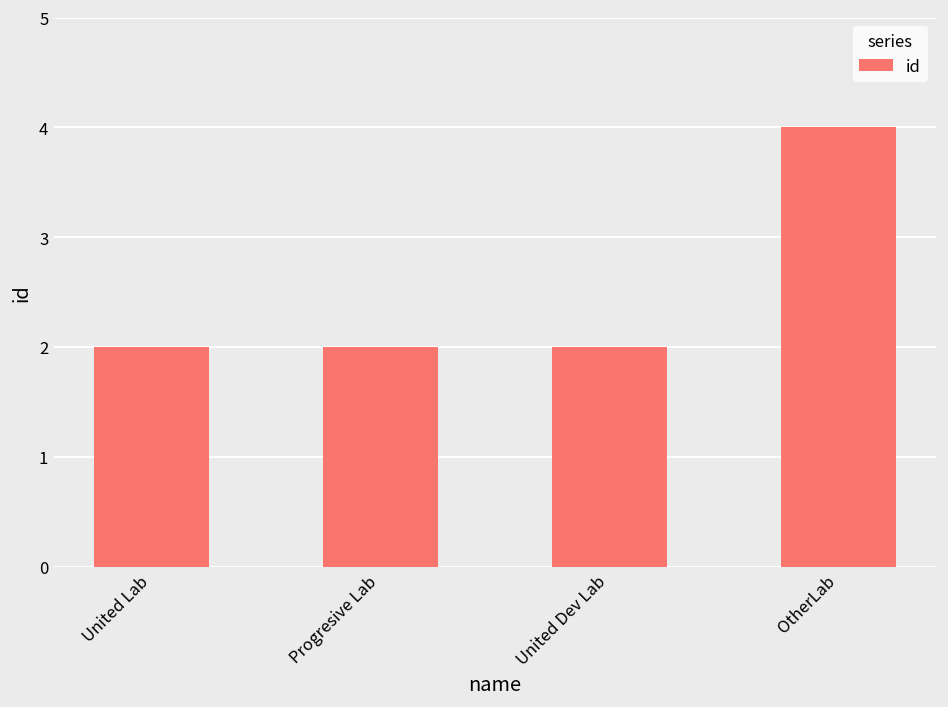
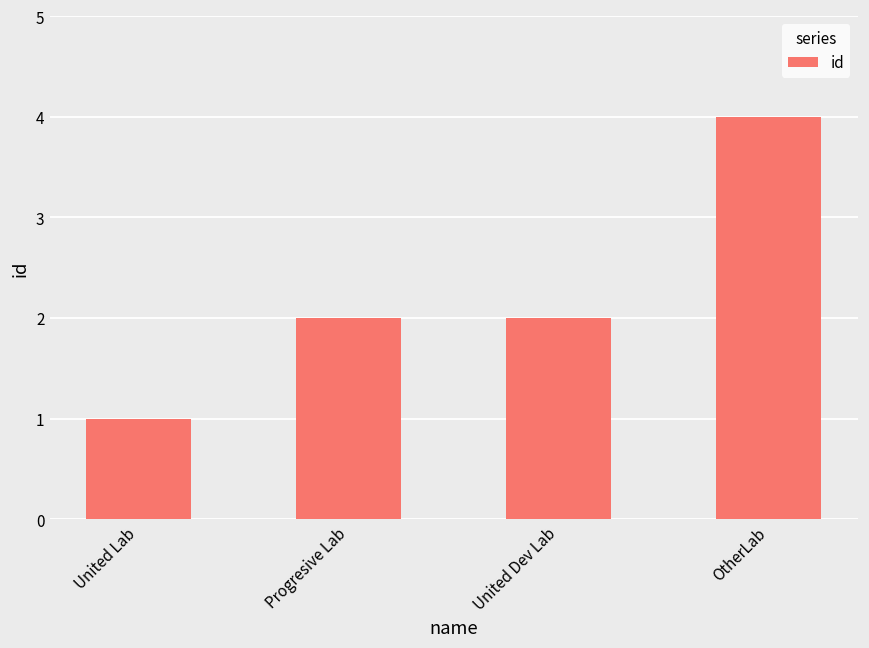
  {
-   "United Lab": 2,
+   "United Lab": 1,
    "Progresive Lab": 2,
    "United Dev Lab": 2,
    "OtherLab": 4
  }
